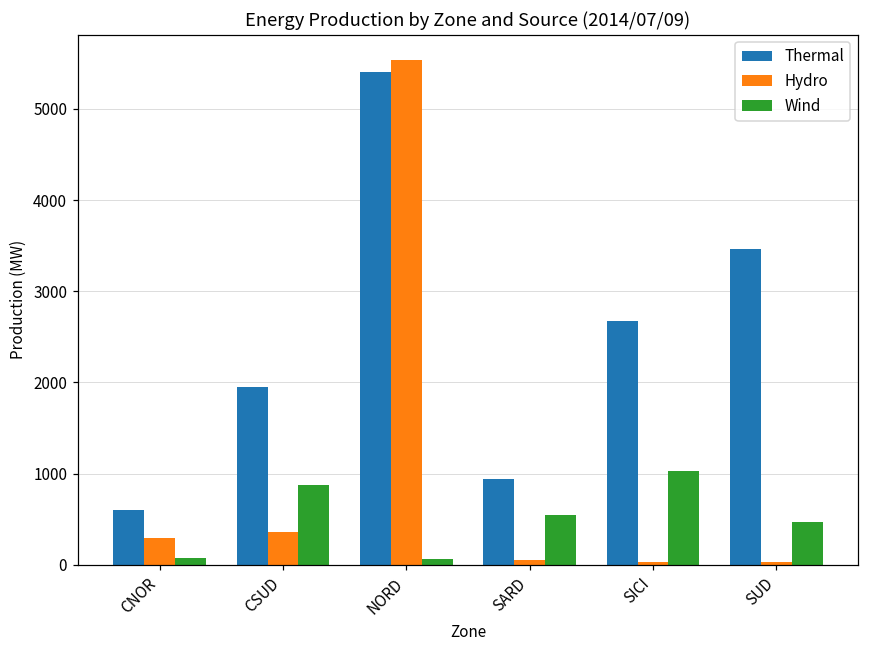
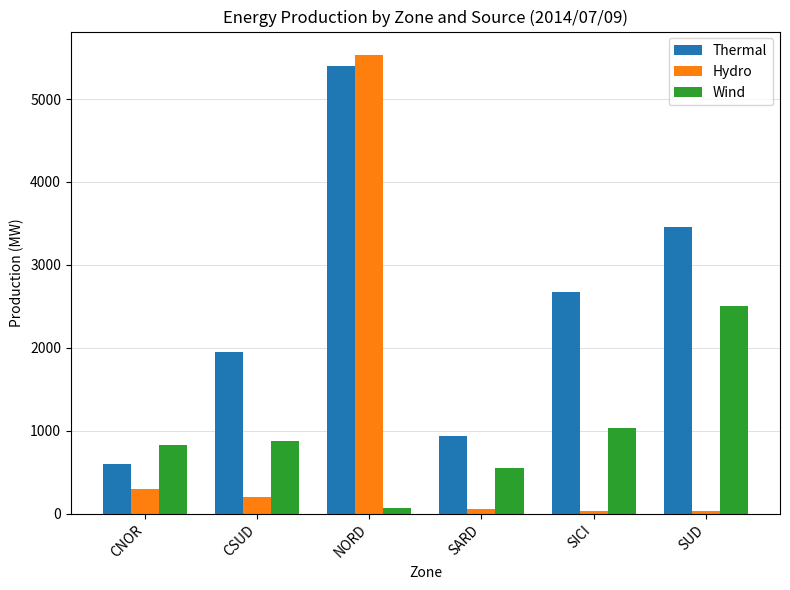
  {
    "Thermal": {
      "CNOR": 600,
      "CSUD": 1900,
      "NORD": 5400,
      "SARD": 900,
      "SICI": 2700,
      "SUD": 3500
    },
    "Hydro": {
      "CNOR": 300,
-     "CSUD": 400,
+     "CSUD": 200,
      "NORD": 5500,
      "SARD": 100,
      "SUD": 0
    },
    "Wind": {
-     "CNOR": 100,
+     "CNOR": 800,
      "CSUD": 900,
      "NORD": 100,
      "SARD": 500,
      "SICI": 1000,
-     "SUD": 500
+     "SUD": 2500
    }
  }
